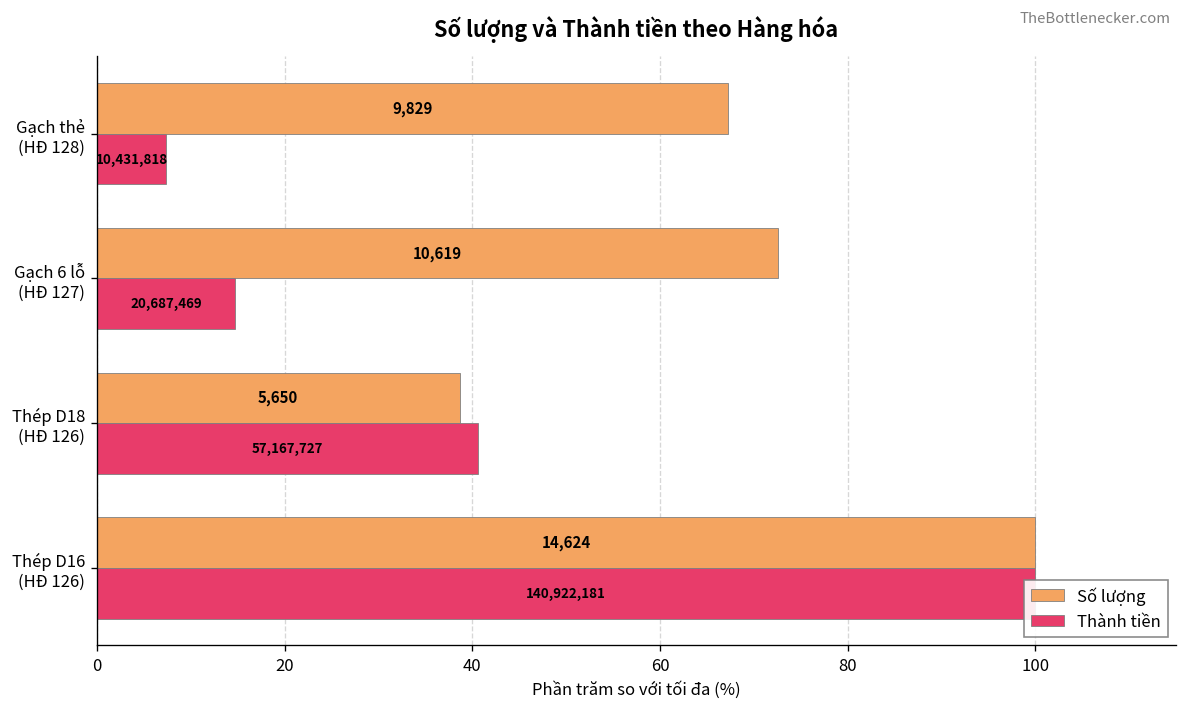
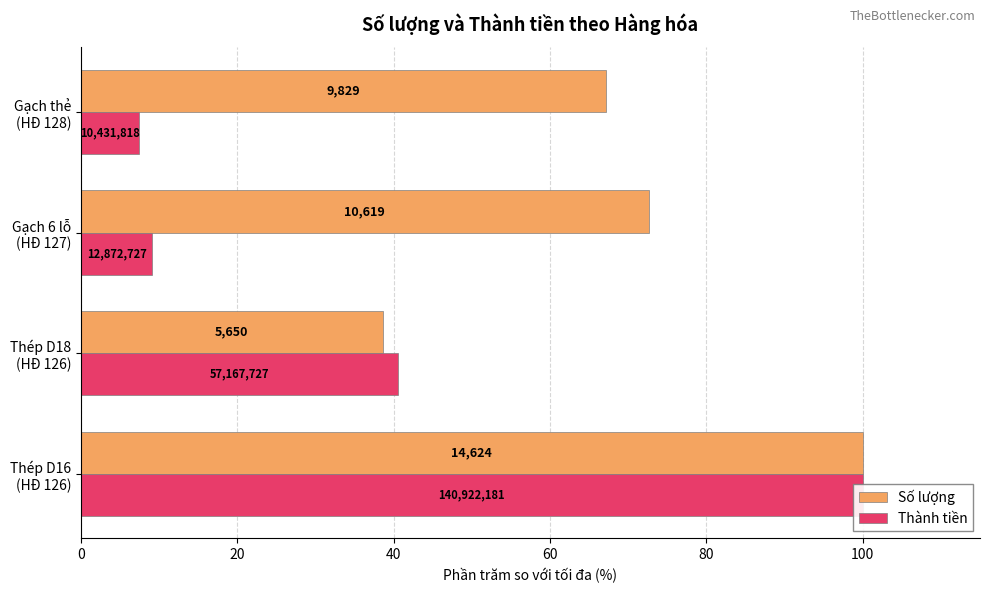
  {
    "Thành tiền": {
-     "Gạch 6 lỗ (HĐ 127)": "20,687,469"
+     "Gạch 6 lỗ (HĐ 127)": "12,872,727"
    }
  }
